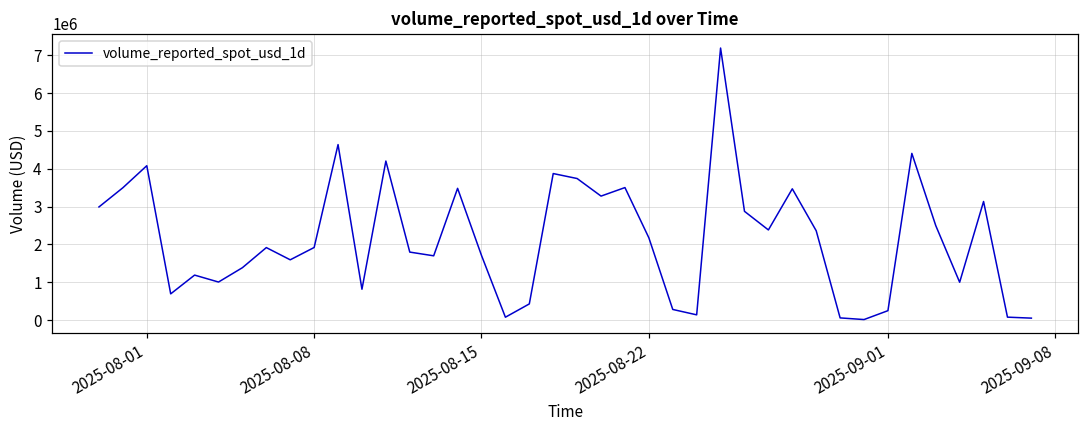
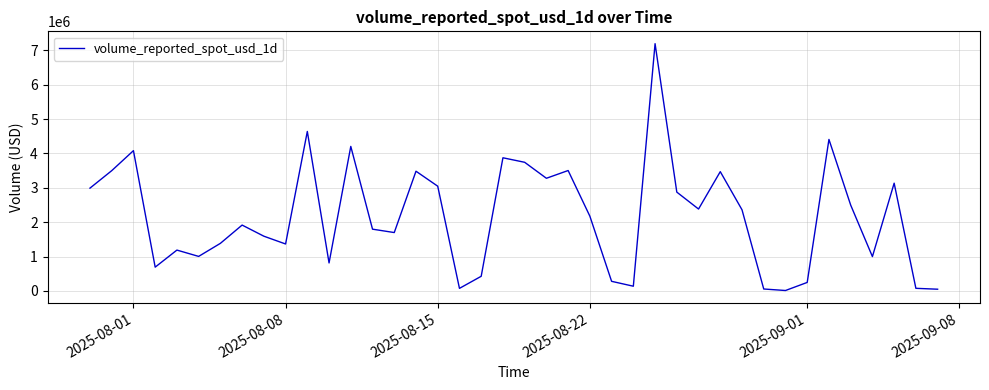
  {
    "2025-08-01": 4100000,
-   "2025-08-08": 1900000,
-   "2025-08-15": 1700000,
+   "2025-08-08": 1400000,
+   "2025-08-15": 3000000,
    "2025-08-22": 2200000,
    "2025-09-01": 200000
  }
